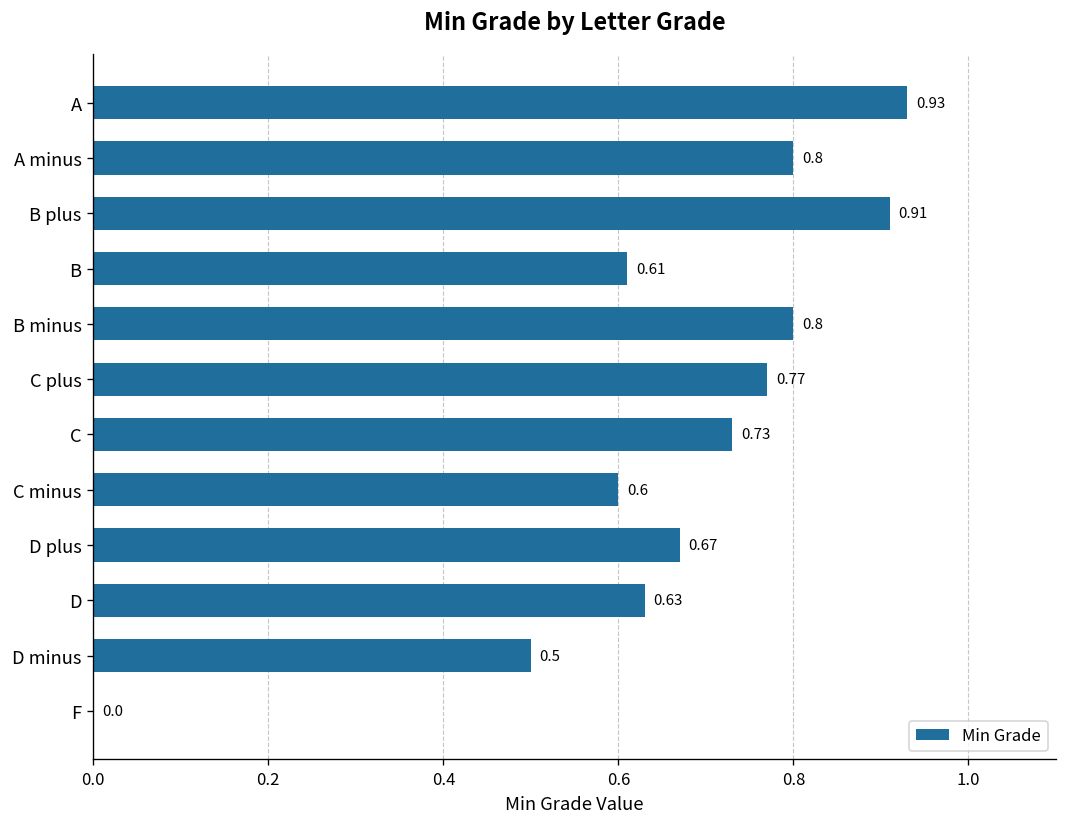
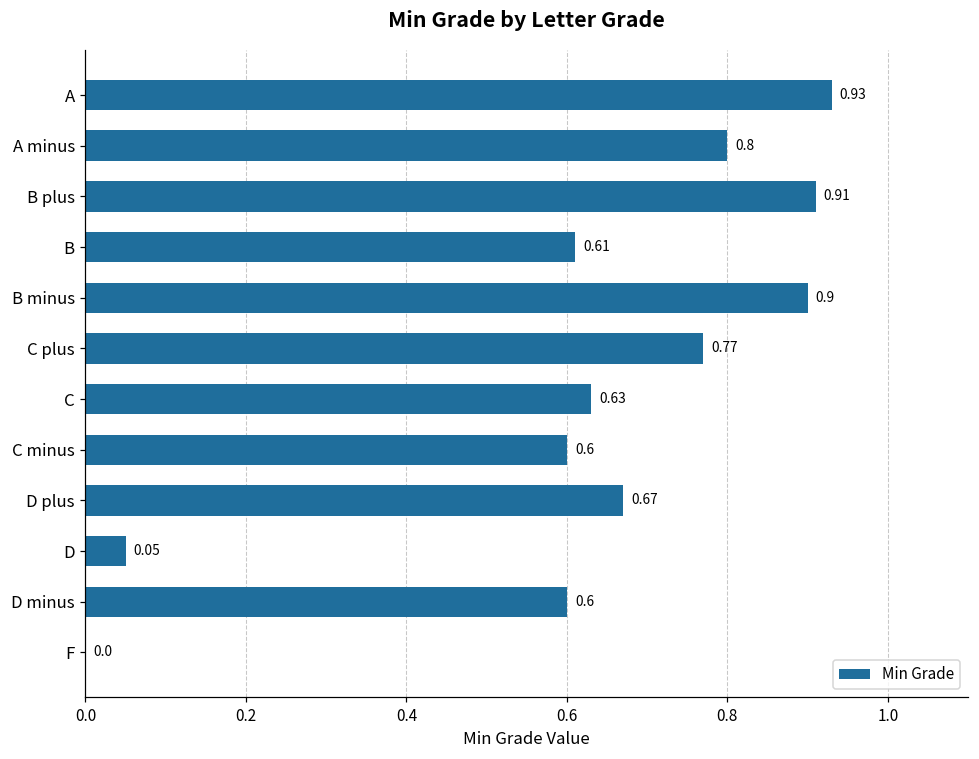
  {
    "A": 0.93,
    "A minus": 0.8,
    "B plus": 0.91,
    "B": 0.61,
-   "B minus": 0.8,
+   "B minus": 0.9,
    "C plus": 0.77,
-   "C": 0.73,
+   "C": 0.63,
    "C minus": 0.6,
    "D plus": 0.67,
-   "D": 0.63,
-   "D minus": 0.5,
+   "D": 0.05,
+   "D minus": 0.6,
    "F": 0.0
  }
